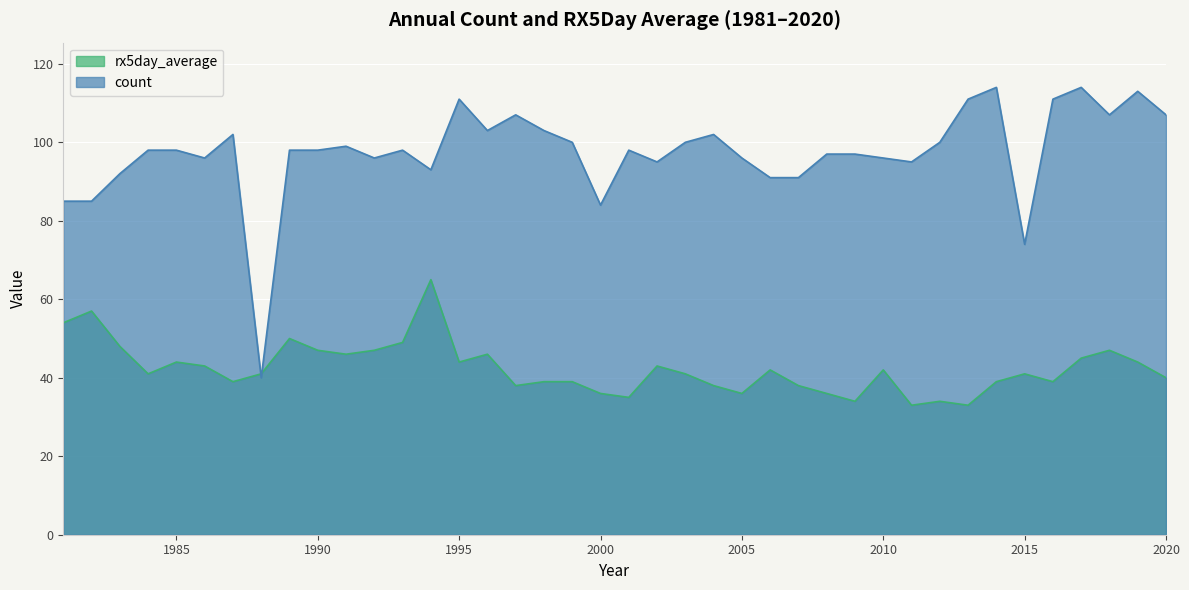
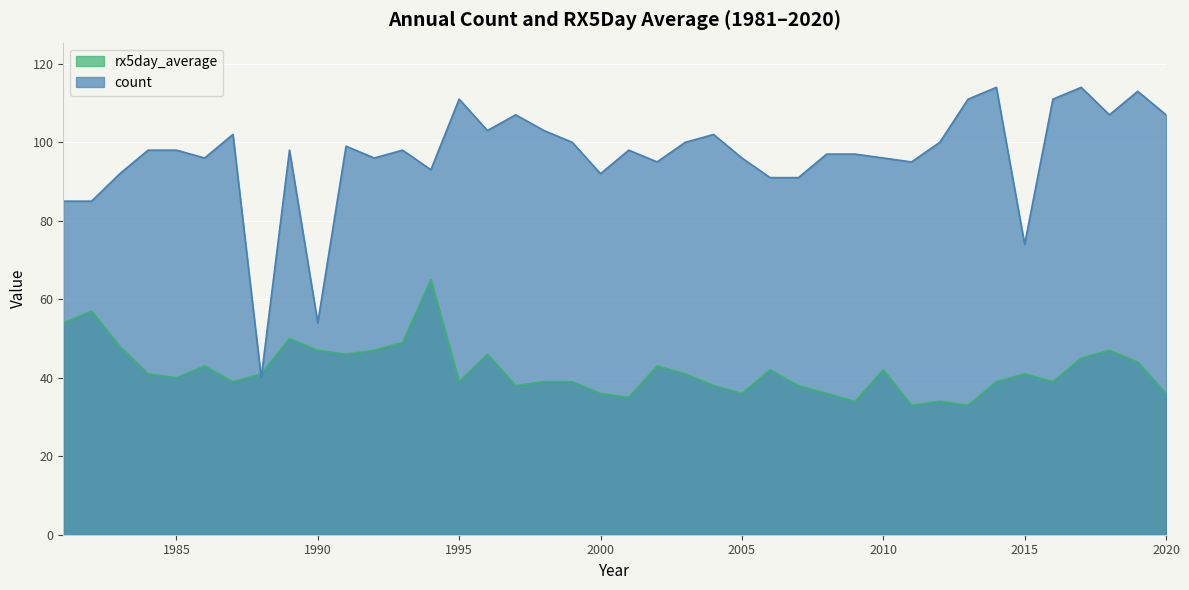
  {
    "rx5day_average": {
-     "1985": 44,
+     "1985": 40,
      "1990": 47,
-     "1995": 44,
+     "1995": 39,
      "2000": 36,
      "2005": 36,
      "2010": 42,
      "2015": 41,
-     "2020": 40
+     "2020": 36
    },
    "count": {
      "1985": 98,
-     "1990": 98,
+     "1990": 54,
      "1995": 111,
-     "2000": 84,
+     "2000": 92,
      "2005": 96,
      "2010": 96,
      "2015": 74,
      "2020": 107
    }
  }
